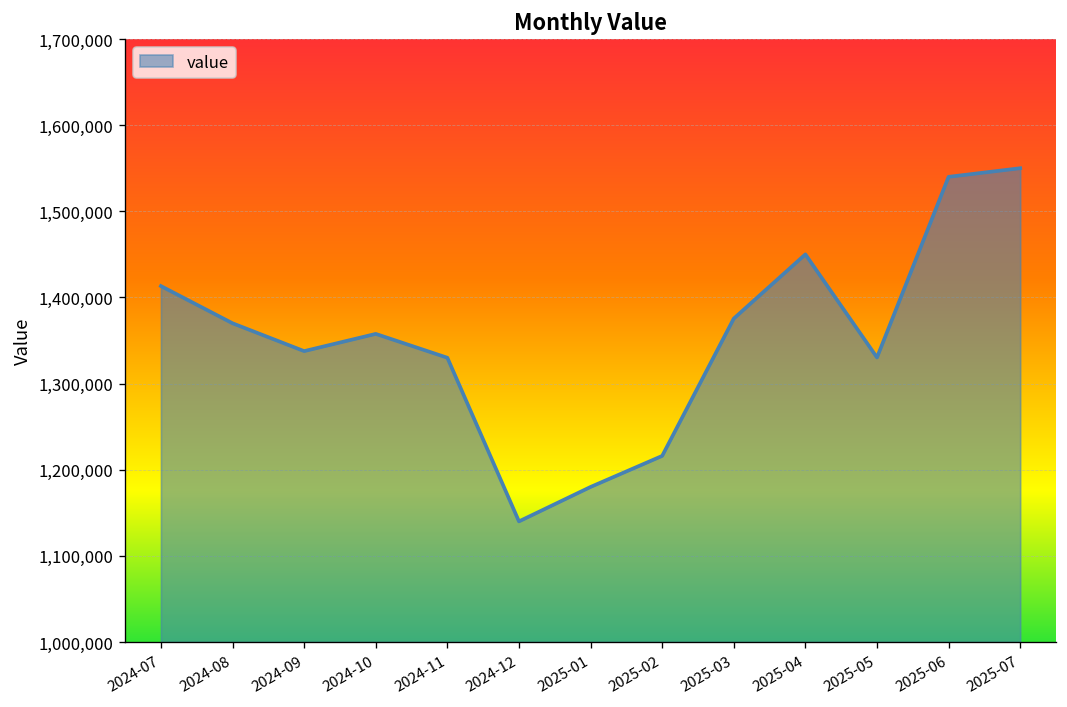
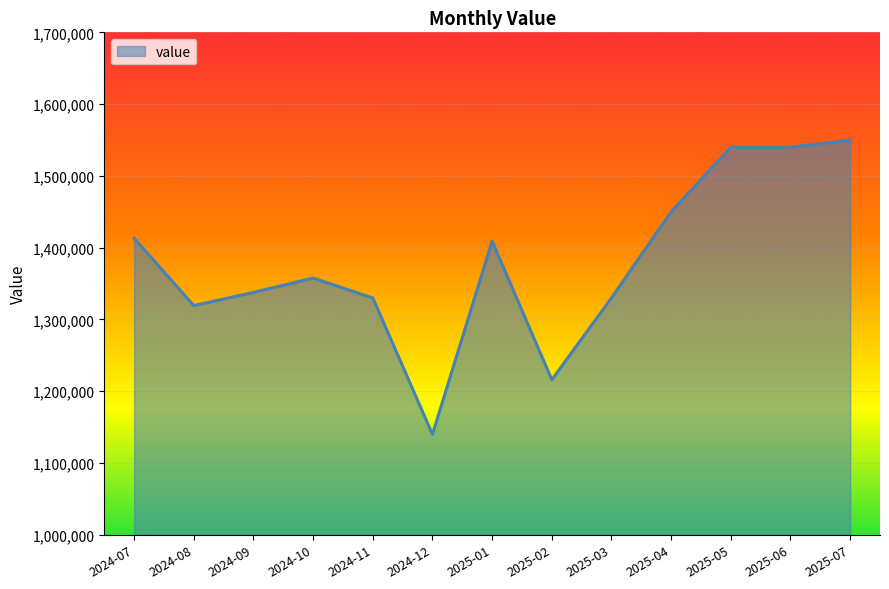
  {
    "2024-07": "1,410,000",
-   "2024-08": "1,370,000",
+   "2024-08": "1,320,000",
    "2024-09": "1,340,000",
    "2024-10": "1,360,000",
    "2024-11": "1,330,000",
    "2024-12": "1,140,000",
-   "2025-01": "1,180,000",
+   "2025-01": "1,410,000",
    "2025-02": "1,220,000",
-   "2025-03": "1,380,000",
+   "2025-03": "1,330,000",
    "2025-04": "1,450,000",
-   "2025-05": "1,330,000",
+   "2025-05": "1,540,000",
    "2025-06": "1,540,000",
    "2025-07": "1,550,000"
  }
